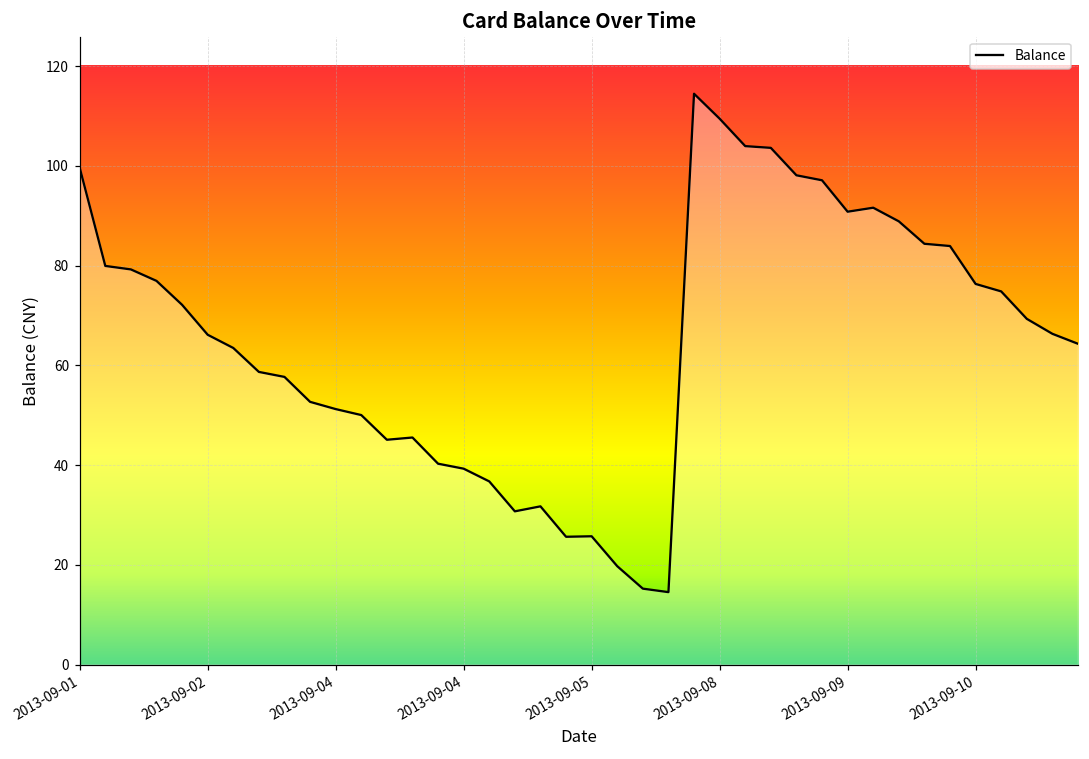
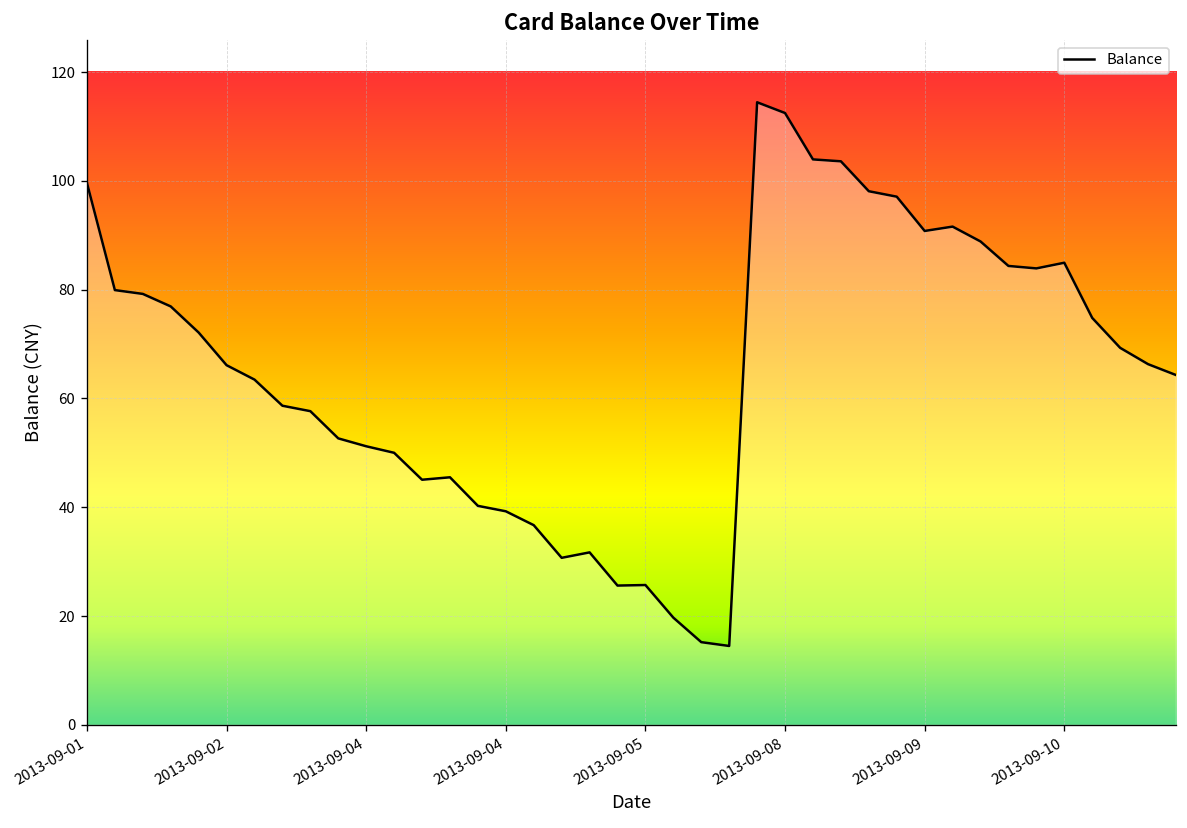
  {
    "2013-09-01": 100,
    "2013-09-02": 66,
    "2013-09-05": 26,
-   "2013-09-08": 109,
+   "2013-09-08": 112,
    "2013-09-09": 91,
-   "2013-09-10": 76
+   "2013-09-10": 85
  }
